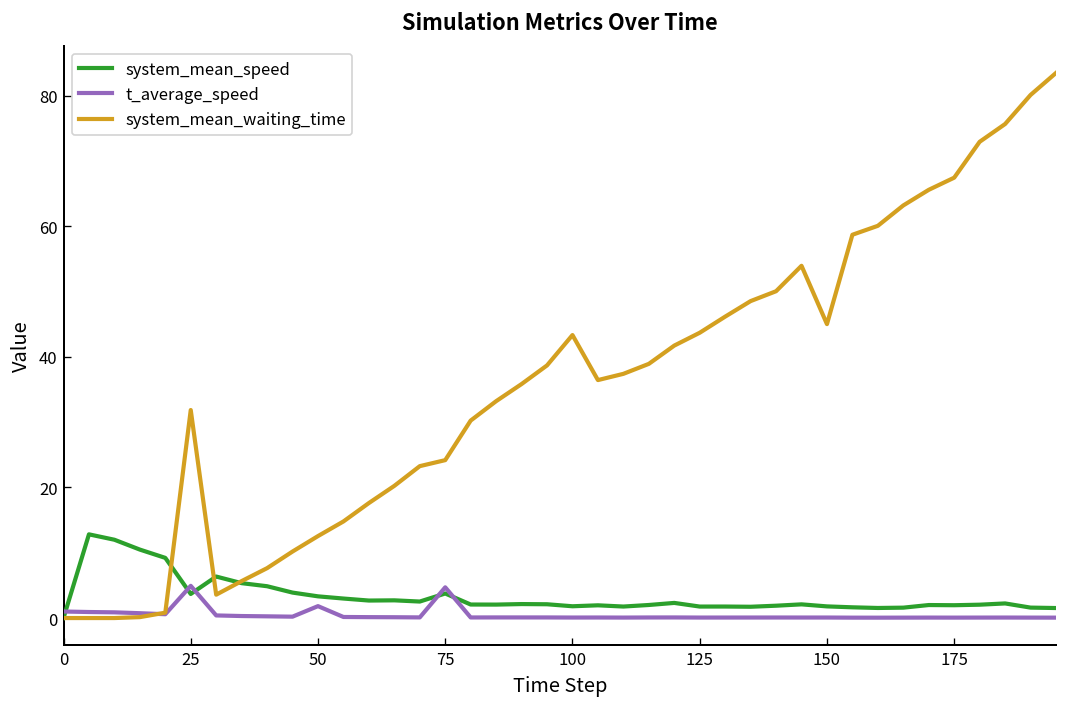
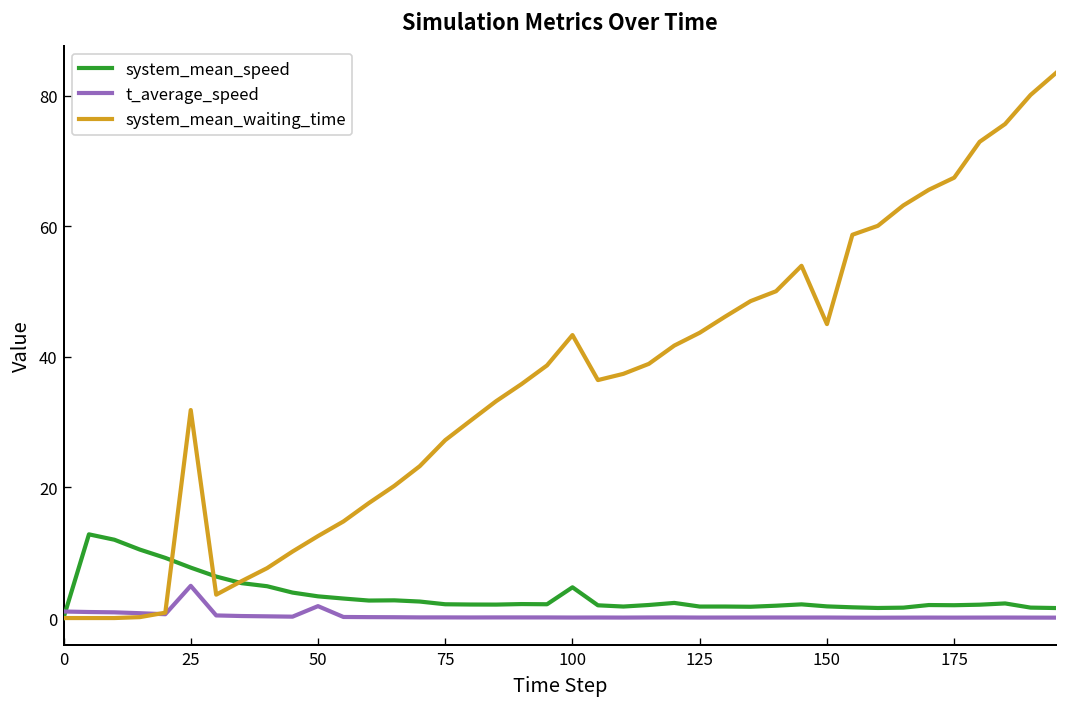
  {
    "system_mean_speed": {
-     "25": 4,
+     "25": 8,
      "50": 3,
-     "75": 4,
-     "100": 2,
+     "75": 2,
+     "100": 5,
      "125": 2,
      "150": 2,
      "175": 2
    },
    "t_average_speed": {
      "0": 1,
      "25": 5,
      "50": 2,
-     "75": 5,
+     "75": 0,
      "100": 0,
      "125": 0,
      "150": 0,
      "175": 0
    },
    "system_mean_waiting_time": {
      "25": 32,
      "50": 13,
-     "75": 24,
+     "75": 27,
      "100": 43,
      "125": 44,
      "150": 45,
      "175": 67
    }
  }
